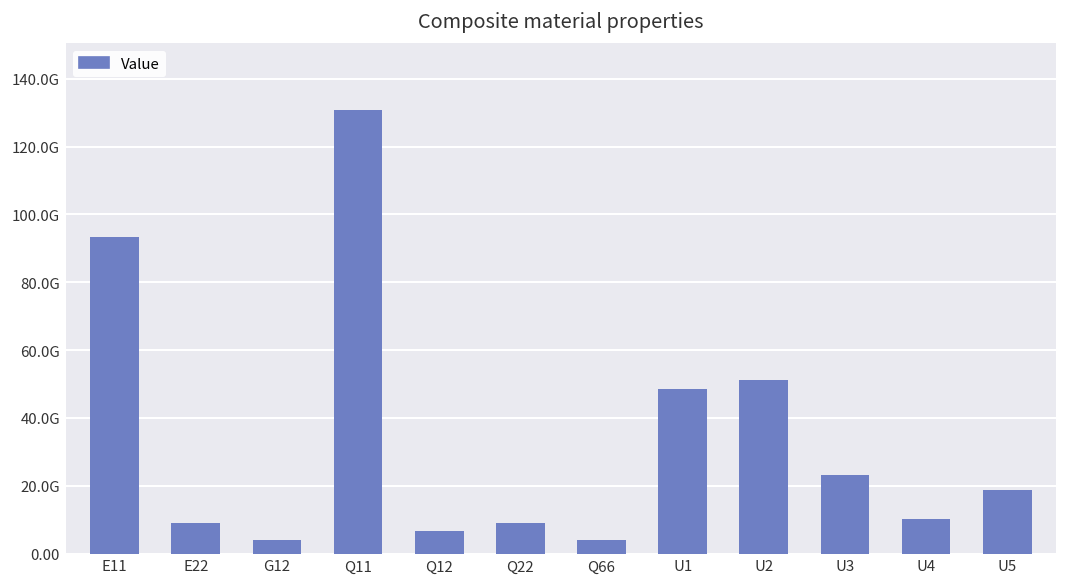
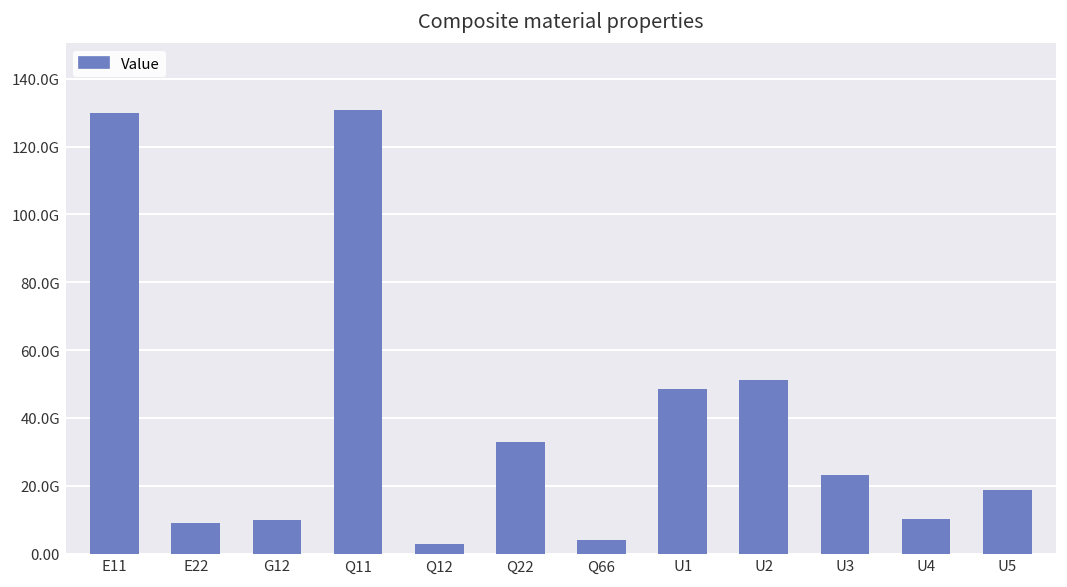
  {
-   "E11": 93000000000,
+   "E11": 130000000000,
    "E22": 9000000000,
-   "G12": 4000000000,
+   "G12": 10000000000,
    "Q11": 131000000000,
-   "Q12": 7000000000,
-   "Q22": 9000000000,
+   "Q12": 3000000000,
+   "Q22": 33000000000,
    "Q66": 4000000000,
    "U1": 48000000000,
    "U2": 51000000000,
    "U3": 23000000000,
    "U4": 10000000000,
    "U5": 19000000000
  }
